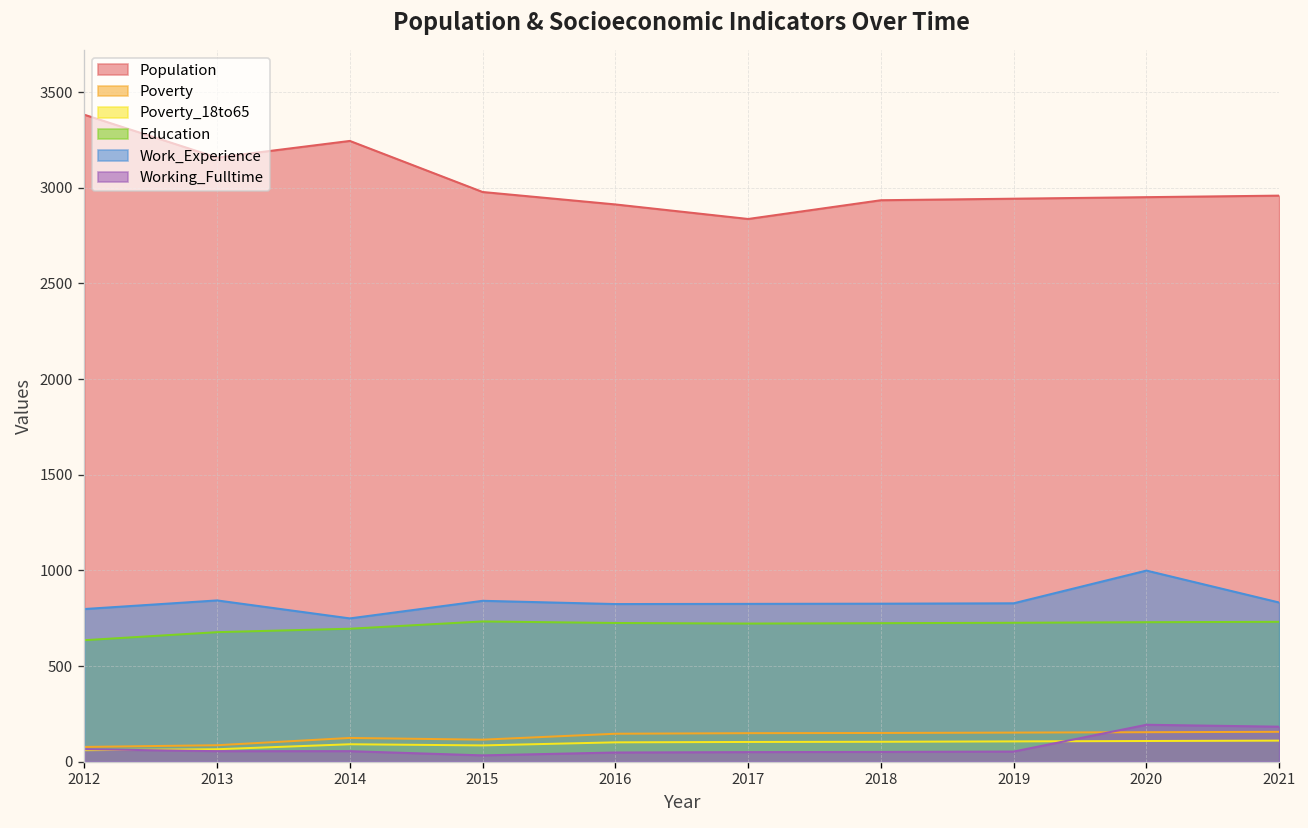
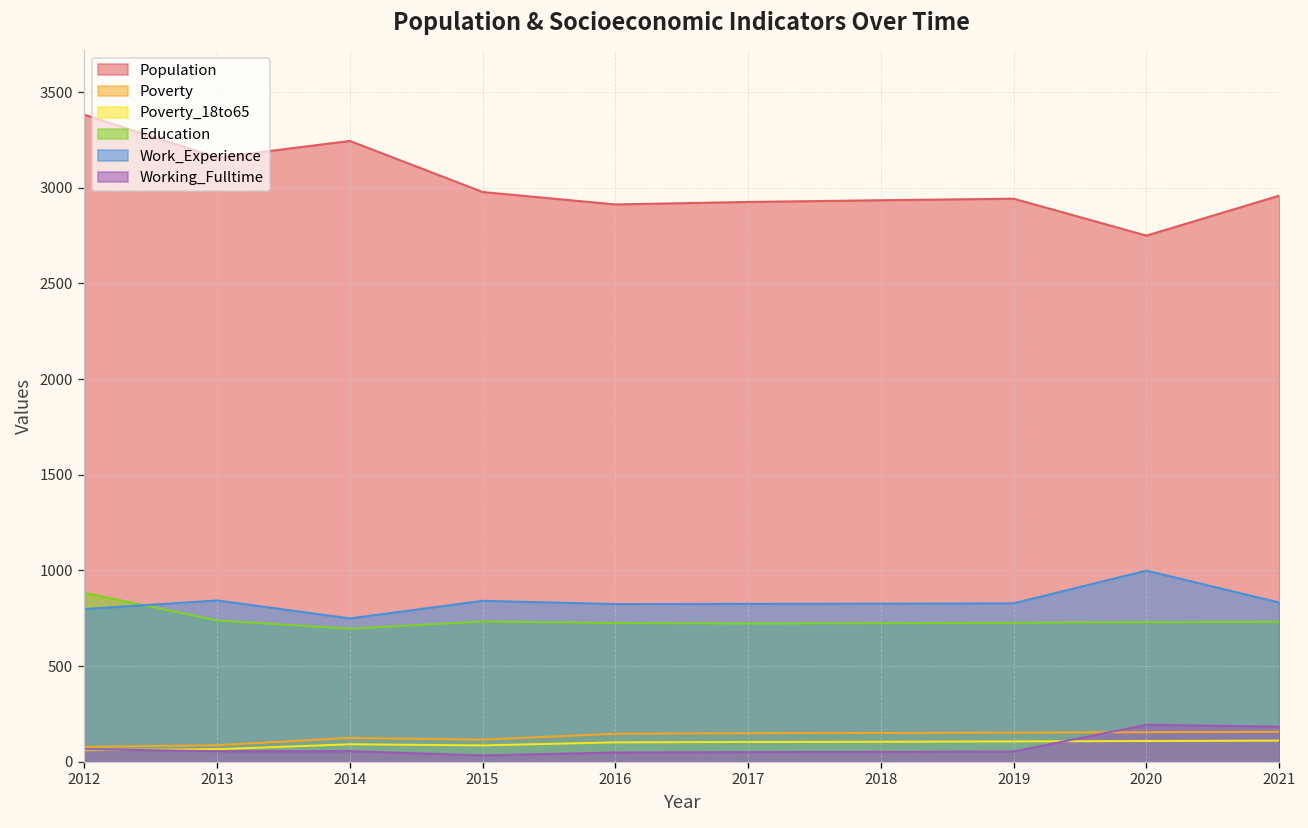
  {
    "Population": {
      "2012": 3380,
      "2014": 3250,
      "2015": 2980,
      "2016": 2910,
-     "2017": 2840,
+     "2017": 2930,
      "2018": 2940,
      "2019": 2940,
-     "2020": 2950,
+     "2020": 2750,
      "2021": 2960
    },
    "Education": {
-     "2012": 640,
-     "2013": 680,
+     "2012": 880,
+     "2013": 740,
      "2014": 700,
      "2015": 730,
      "2016": 730,
      "2017": 720,
      "2018": 720,
      "2019": 730,
      "2020": 730,
      "2021": 730
    },
    "Work_Experience": {
      "2012": 800,
      "2013": 840,
      "2014": 750,
      "2015": 840,
      "2016": 820,
      "2017": 830,
      "2018": 830,
      "2019": 830,
      "2020": 1000,
      "2021": 830
    },
    "Working_Fulltime": {
      "2014": 60,
      "2015": 30,
      "2016": 50,
      "2017": 50,
      "2018": 50,
      "2019": 50,
      "2020": 190,
      "2021": 180
    }
  }
